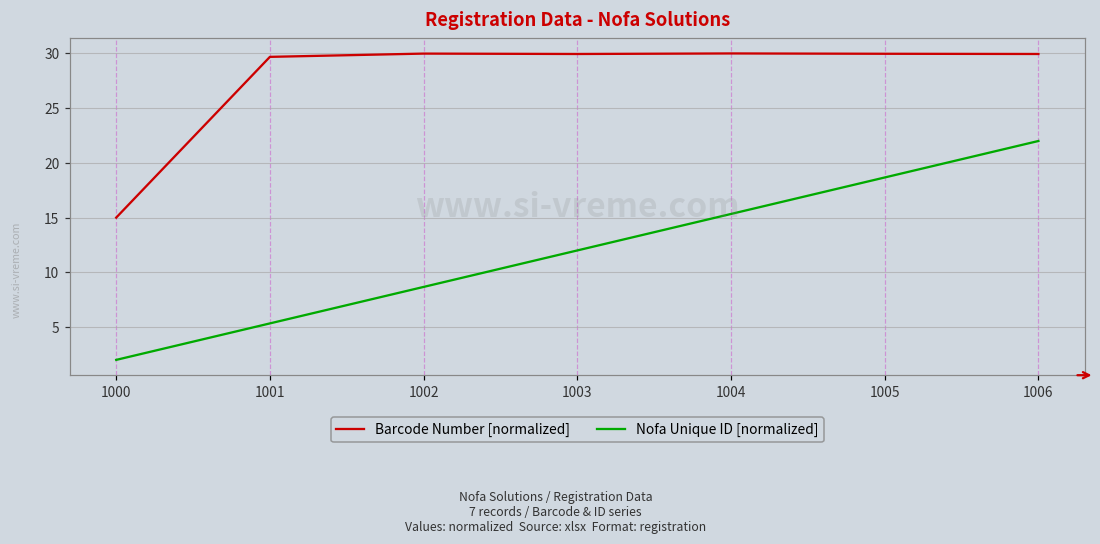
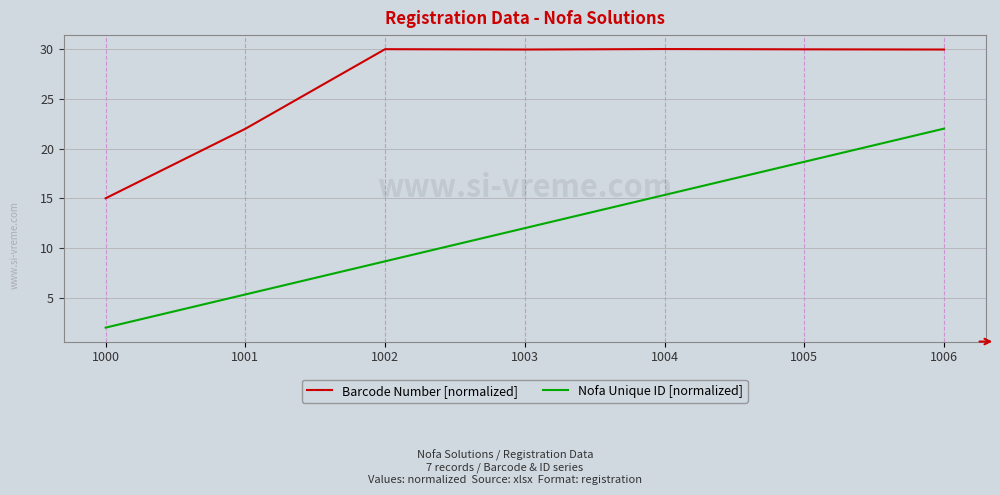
  {
    "Barcode Number [normalized]": {
      "1000": 15,
-     "1001": 30,
+     "1001": 22,
      "1002": 30,
      "1003": 30,
      "1004": 30,
      "1005": 30,
      "1006": 30
    },
    "Nofa Unique ID [normalized]": {
      "1000": 2,
      "1001": 5,
      "1002": 9,
      "1003": 12,
      "1004": 15,
      "1005": 19,
      "1006": 22
    }
  }
